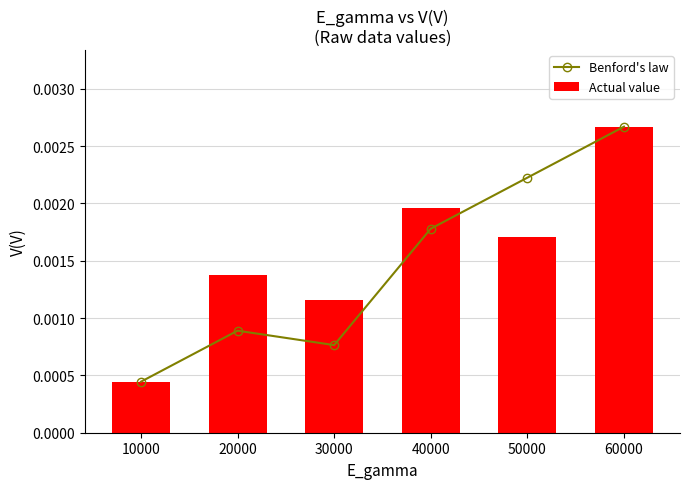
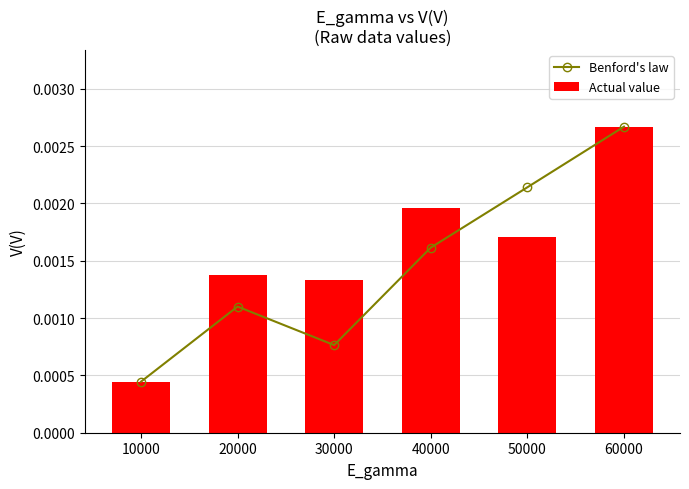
  {
    "Benford's law": {
      "10000": 0.00045,
-     "20000": 0.00089,
+     "20000": 0.00110,
      "30000": 0.00076,
-     "40000": 0.00178,
-     "50000": 0.00223,
+     "40000": 0.00161,
+     "50000": 0.00214,
      "60000": 0.00267
    },
    "Actual value": {
      "10000": 0.00045,
      "20000": 0.00138,
-     "30000": 0.00116,
+     "30000": 0.00134,
      "40000": 0.00196,
      "50000": 0.00170,
      "60000": 0.00267
    }
  }
